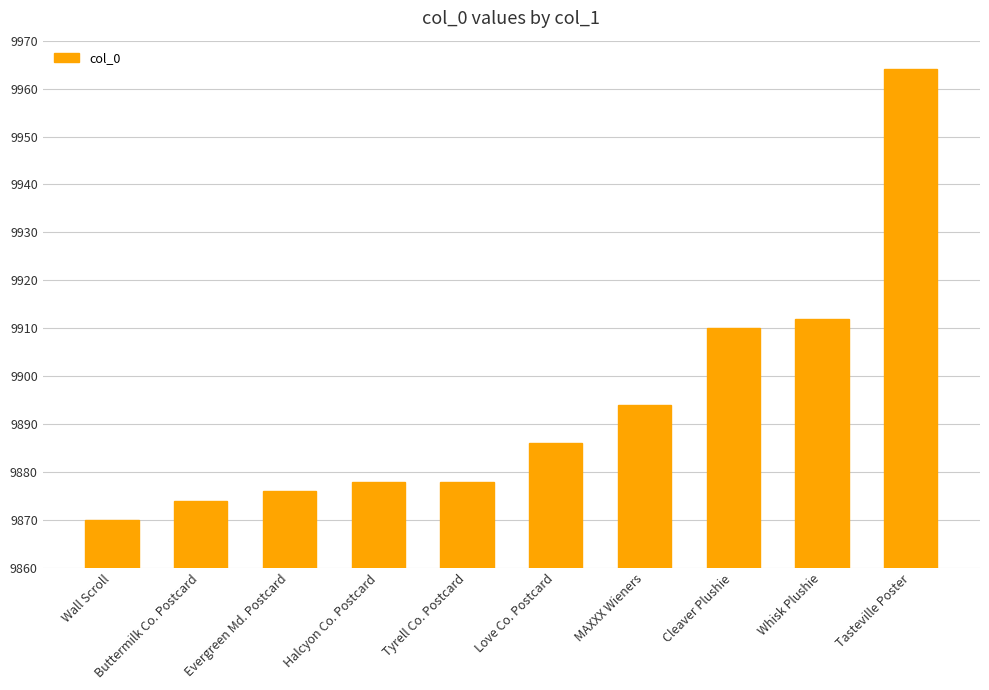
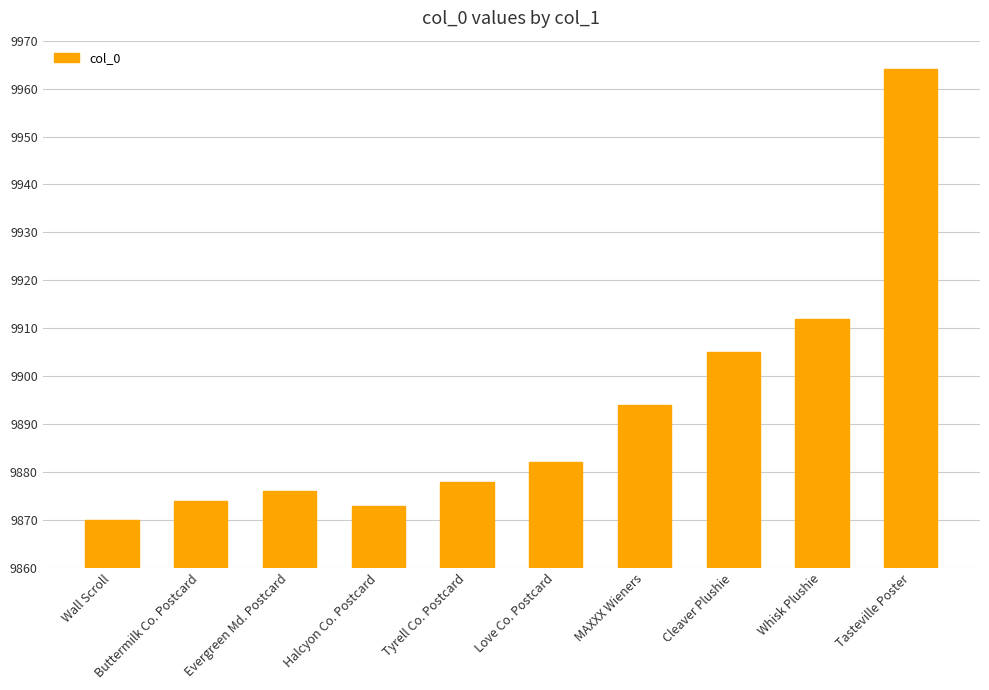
  {
    "Wall Scroll": 9870,
    "Buttermilk Co. Postcard": 9874,
    "Evergreen Md. Postcard": 9876,
-   "Halcyon Co. Postcard": 9878,
+   "Halcyon Co. Postcard": 9873,
    "Tyrell Co. Postcard": 9878,
-   "Love Co. Postcard": 9886,
+   "Love Co. Postcard": 9882,
    "MAXXX Wieners": 9894,
-   "Cleaver Plushie": 9910,
+   "Cleaver Plushie": 9905,
    "Whisk Plushie": 9912,
    "Tasteville Poster": 9964
  }
